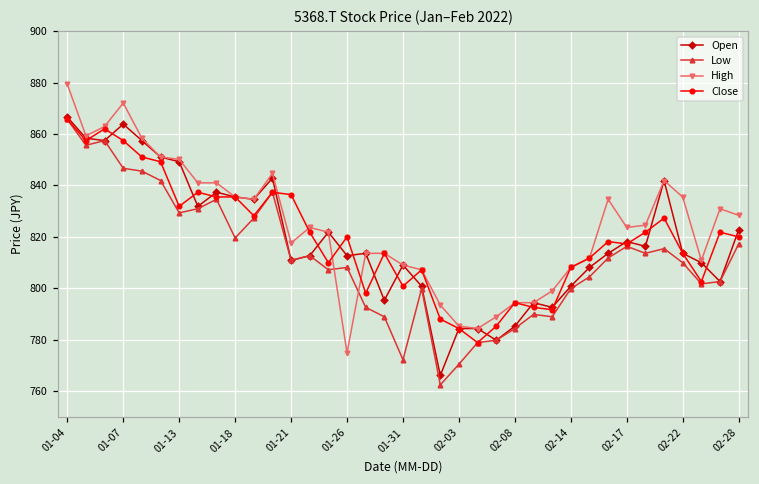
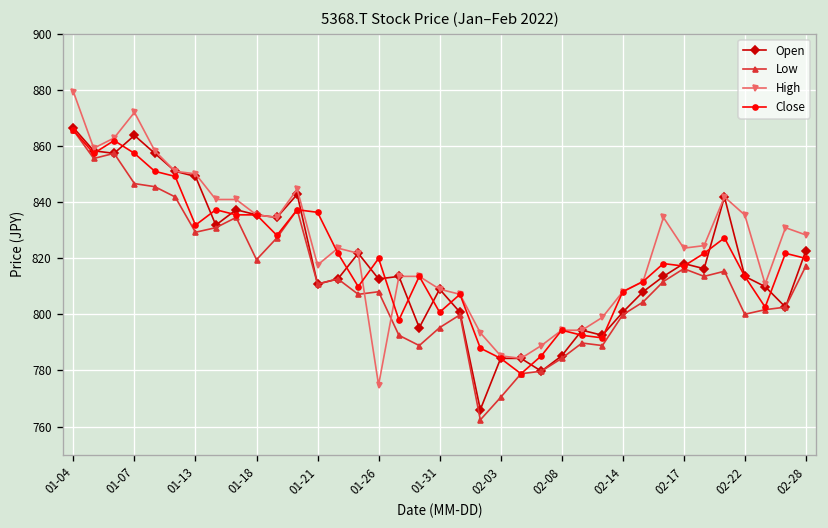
  {
    "Low": {
      "01-07": 847,
      "01-13": 829,
      "01-18": 820,
      "01-26": 808,
-     "01-31": 772,
+     "01-31": 795,
      "02-03": 770,
-     "02-22": 810,
+     "02-22": 800,
      "02-28": 817
    },
    "High": {
      "01-04": 879,
      "01-07": 872,
      "01-21": 818,
      "01-26": 775,
      "02-17": 824,
      "02-22": 835,
      "02-28": 828
    }
  }
